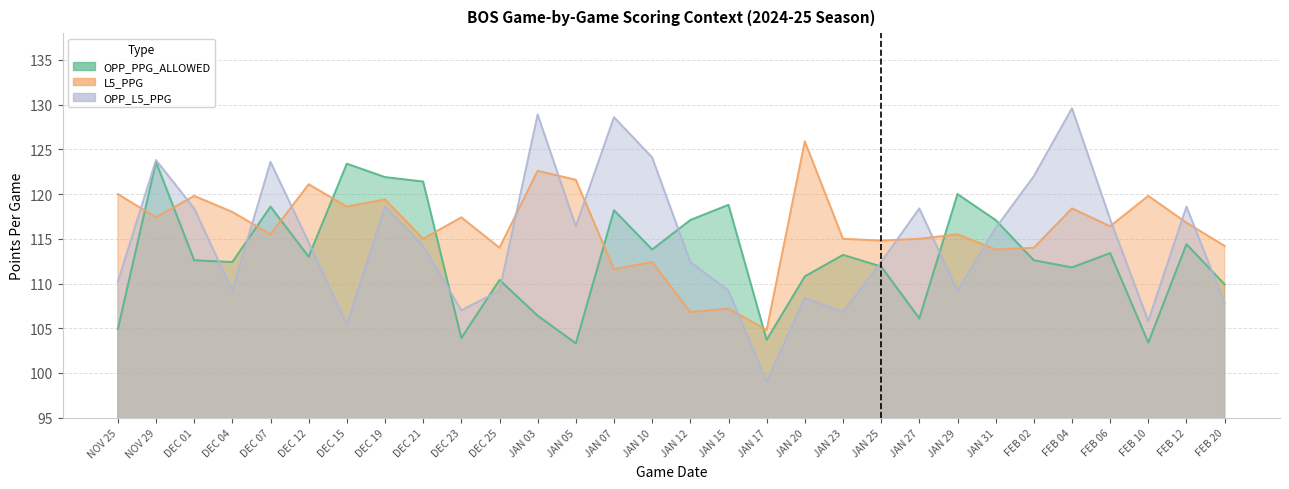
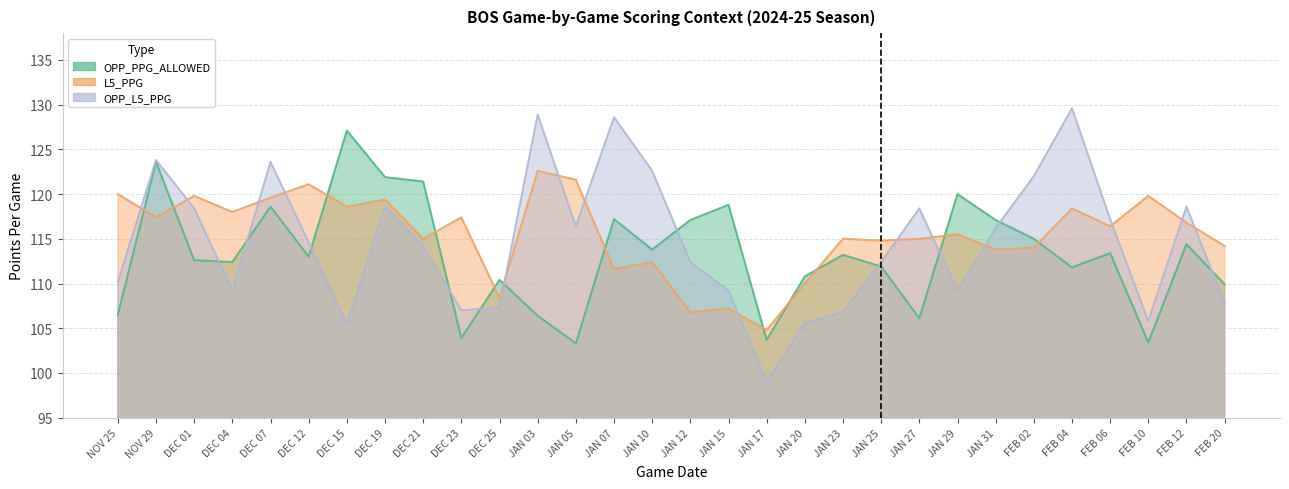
  {
    "OPP_PPG_ALLOWED": {
-     "NOV 25": 105,
+     "NOV 25": 107,
      "DEC 01": 113,
      "DEC 04": 112,
      "DEC 07": 119,
      "DEC 12": 113,
-     "DEC 15": 123,
+     "DEC 15": 127,
      "DEC 19": 122,
      "DEC 21": 121,
      "DEC 23": 104,
      "DEC 25": 110,
      "JAN 03": 106,
      "JAN 05": 103,
-     "JAN 07": 118,
+     "JAN 07": 117,
      "JAN 10": 114,
      "JAN 12": 117,
      "JAN 15": 119,
      "JAN 17": 104,
      "JAN 20": 111,
      "JAN 23": 113,
      "JAN 25": 112,
      "JAN 27": 106,
      "JAN 29": 120,
      "JAN 31": 117,
-     "FEB 02": 113,
+     "FEB 02": 115,
      "FEB 04": 112,
      "FEB 06": 113,
      "FEB 10": 103,
      "FEB 12": 114,
      "FEB 20": 110
    },
    "L5_PPG": {
      "NOV 25": 120,
      "NOV 29": 117,
      "DEC 01": 120,
      "DEC 04": 118,
-     "DEC 07": 116,
+     "DEC 07": 120,
      "DEC 12": 121,
      "DEC 15": 119,
      "DEC 19": 119,
      "DEC 21": 115,
      "DEC 23": 117,
-     "DEC 25": 114,
+     "DEC 25": 108,
      "JAN 03": 123,
      "JAN 05": 122,
      "JAN 07": 112,
      "JAN 10": 112,
      "JAN 12": 107,
      "JAN 15": 107,
      "JAN 17": 105,
-     "JAN 20": 126,
+     "JAN 20": 110,
      "JAN 23": 115,
      "JAN 25": 115,
      "JAN 27": 115,
      "JAN 29": 116,
      "JAN 31": 114,
      "FEB 02": 114,
      "FEB 04": 118,
      "FEB 06": 116,
      "FEB 10": 120,
      "FEB 12": 117,
      "FEB 20": 114
    },
    "OPP_L5_PPG": {
      "NOV 25": 110,
      "DEC 01": 118,
      "DEC 04": 109,
      "DEC 07": 124,
      "DEC 12": 115,
      "DEC 15": 105,
      "DEC 19": 119,
      "DEC 21": 114,
      "DEC 23": 107,
-     "DEC 25": 109,
+     "DEC 25": 107,
      "JAN 03": 129,
      "JAN 05": 116,
      "JAN 07": 129,
-     "JAN 10": 124,
+     "JAN 10": 123,
      "JAN 12": 112,
      "JAN 15": 109,
      "JAN 17": 99,
-     "JAN 20": 108,
+     "JAN 20": 106,
      "JAN 23": 107,
      "JAN 25": 112,
      "JAN 27": 118,
      "JAN 29": 109,
      "JAN 31": 116,
      "FEB 02": 122,
      "FEB 04": 130,
      "FEB 06": 117,
      "FEB 10": 106,
      "FEB 12": 119,
      "FEB 20": 108
    }
  }
